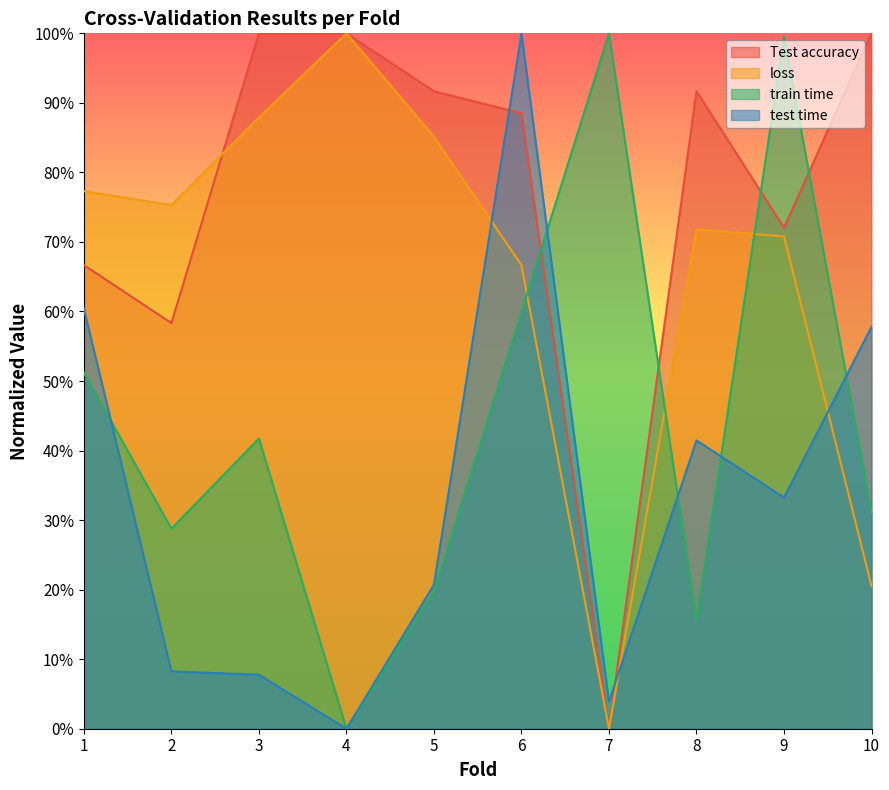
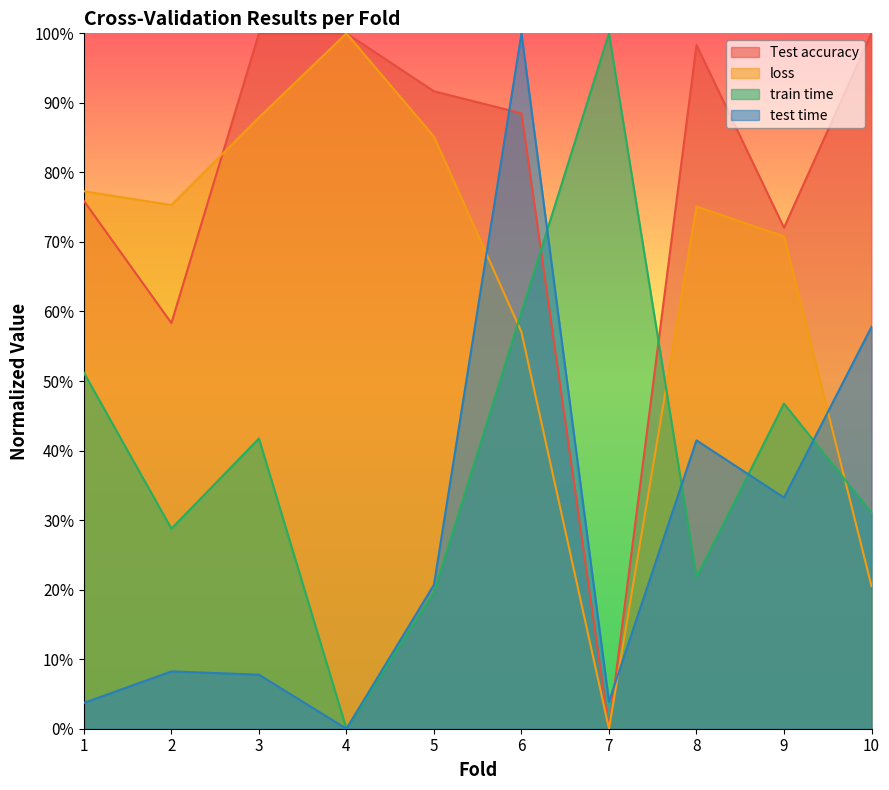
  {
    "Test accuracy": {
-     "1": "67%",
+     "1": "76%",
      "2": "58%",
      "3": "100%",
      "5": "92%",
      "6": "89%",
-     "8": "92%",
+     "8": "98%",
      "9": "72%",
      "10": "100%"
    },
    "loss": {
      "1": "77%",
      "2": "75%",
      "3": "88%",
      "5": "85%",
-     "6": "67%",
-     "8": "72%",
+     "6": "57%",
+     "8": "75%",
      "9": "71%",
      "10": "21%"
    },
    "train time": {
      "1": "51%",
      "2": "29%",
      "3": "42%",
      "5": "20%",
      "6": "60%",
      "7": "100%",
-     "8": "15%",
-     "9": "100%",
+     "8": "22%",
+     "9": "47%",
      "10": "31%"
    },
    "test time": {
-     "1": "60%",
+     "1": "4%",
      "2": "8%",
      "3": "8%",
      "5": "21%",
      "6": "100%",
      "7": "4%",
      "8": "41%",
      "9": "33%",
      "10": "58%"
    }
  }
